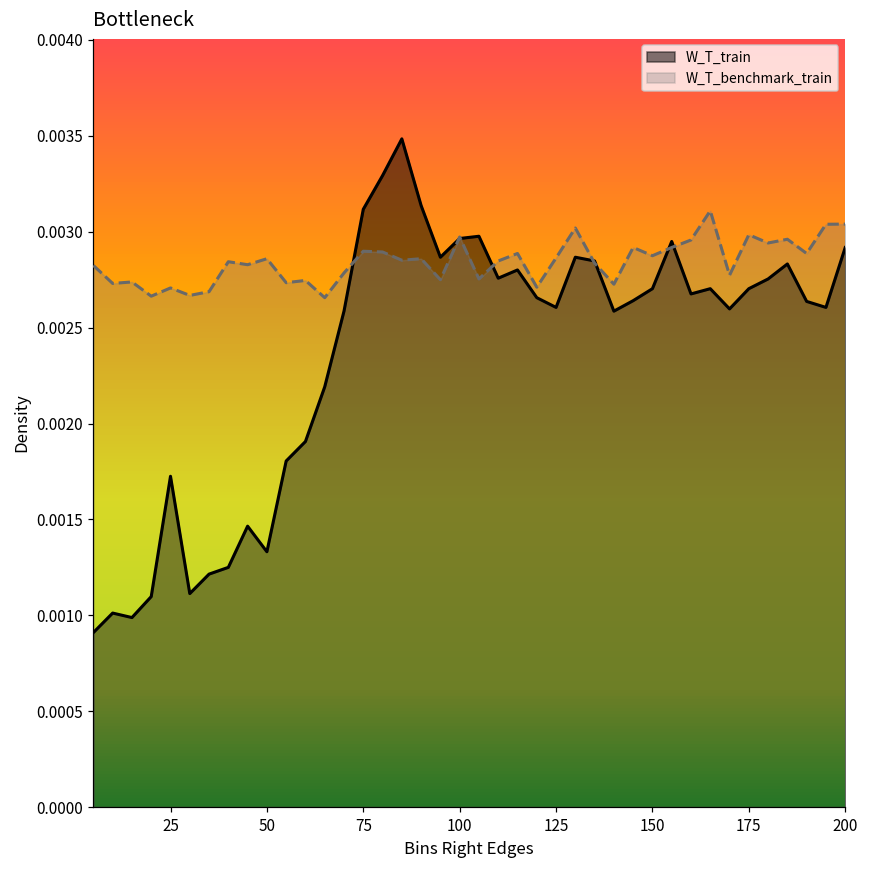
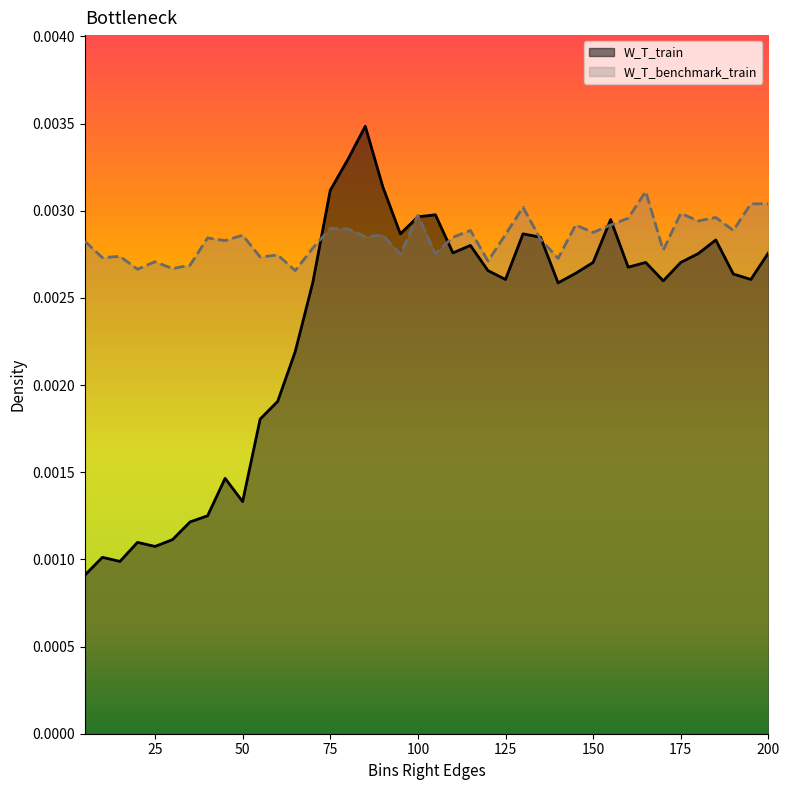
  {
    "W_T_train": {
-     "25": 0.00173,
+     "25": 0.00107,
      "50": 0.00133,
      "75": 0.00312,
      "125": 0.00261,
      "150": 0.00270,
      "175": 0.00270,
-     "200": 0.00292
+     "200": 0.00276
    },
    "W_T_benchmark_train": {
      "25": 0.00271,
      "50": 0.00286,
      "75": 0.00290,
      "125": 0.00286,
      "150": 0.00288,
      "175": 0.00298,
      "200": 0.00304
    }
  }
